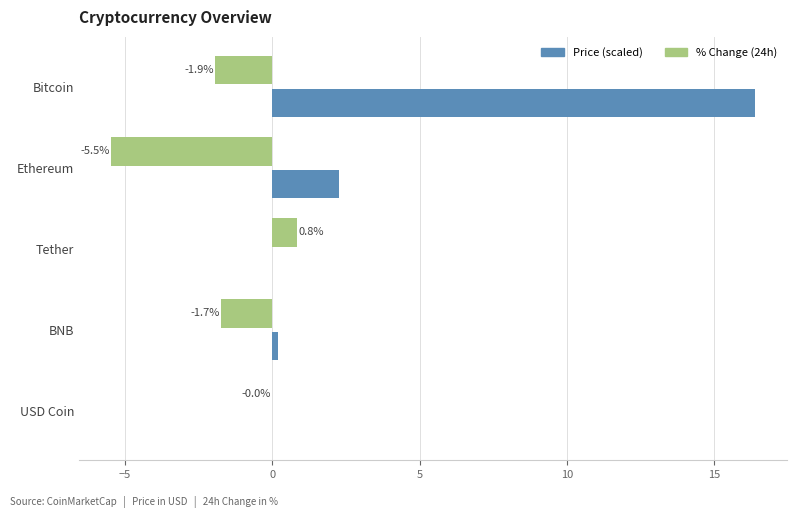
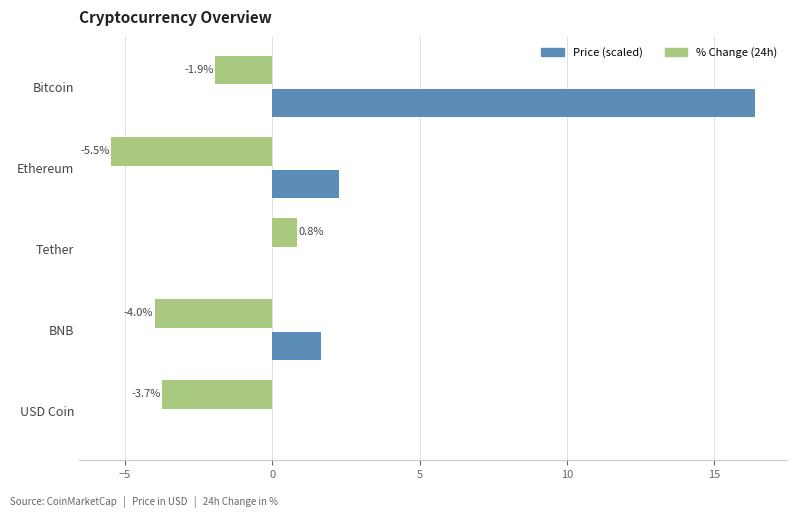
  {
    "% Change (24h)": {
      "Bitcoin": "-1.9%",
      "Ethereum": "-5.5%",
      "Tether": "0.8%",
-     "BNB": "-1.7%",
-     "USD Coin": "-0.0%"
+     "BNB": "-4.0%",
+     "USD Coin": "-3.7%"
    },
    "Price (scaled)": {
      "Bitcoin": "16.4",
      "Ethereum": "2.3",
-     "BNB": "0.2"
+     "BNB": "1.7"
    }
  }
